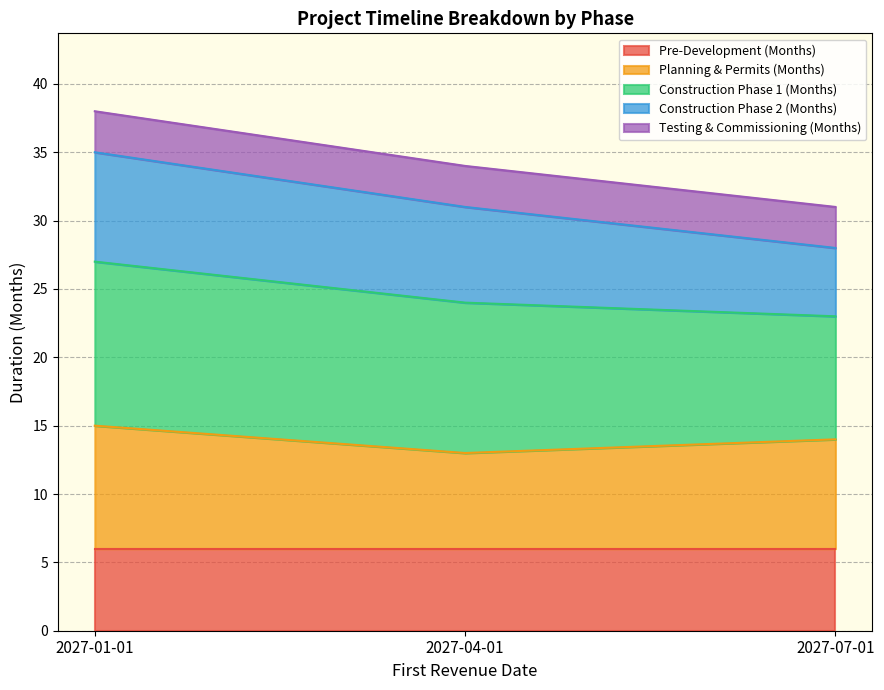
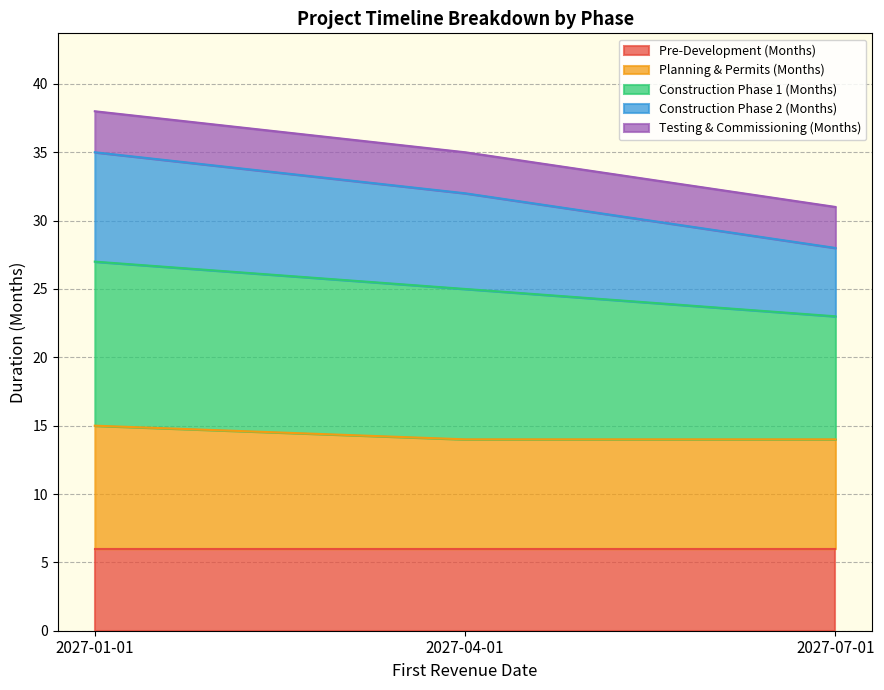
  {
    "Pre-Development (Months)": {
      "2027-01-01": 6,
      "2027-04-01": 6,
      "2027-07-01": 6
    },
    "Planning & Permits (Months)": {
      "2027-01-01": 9,
-     "2027-04-01": 7,
+     "2027-04-01": 8,
      "2027-07-01": 8
    },
    "Construction Phase 1 (Months)": {
      "2027-01-01": 12,
      "2027-04-01": 11,
      "2027-07-01": 9
    },
    "Construction Phase 2 (Months)": {
      "2027-01-01": 8,
      "2027-04-01": 7,
      "2027-07-01": 5
    },
    "Testing & Commissioning (Months)": {
      "2027-01-01": 3,
      "2027-04-01": 3,
      "2027-07-01": 3
    }
  }
